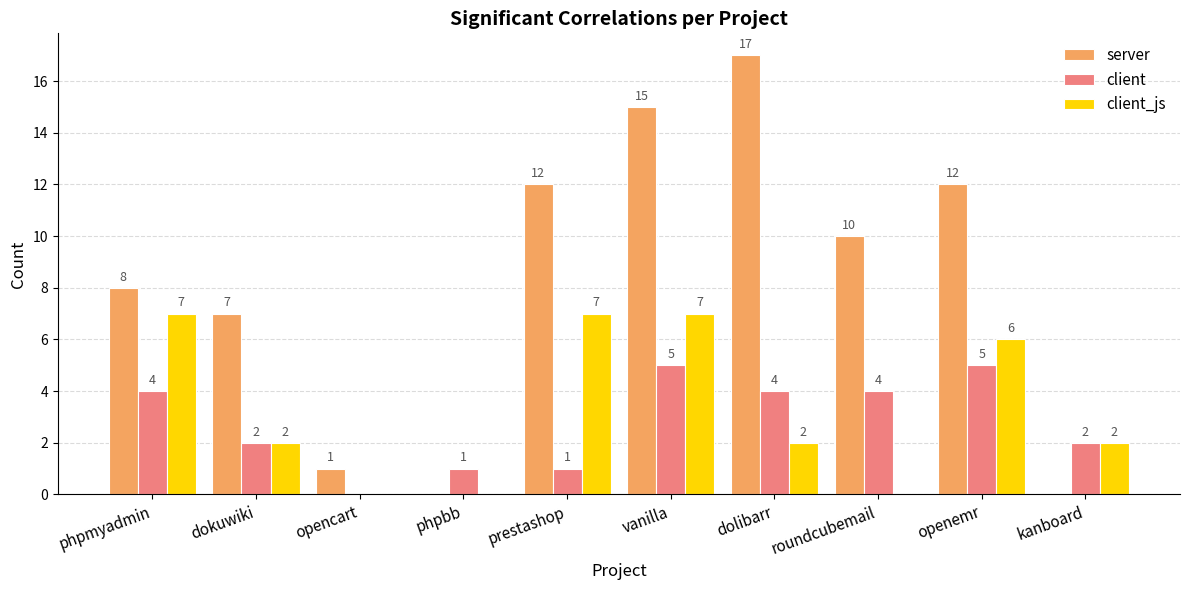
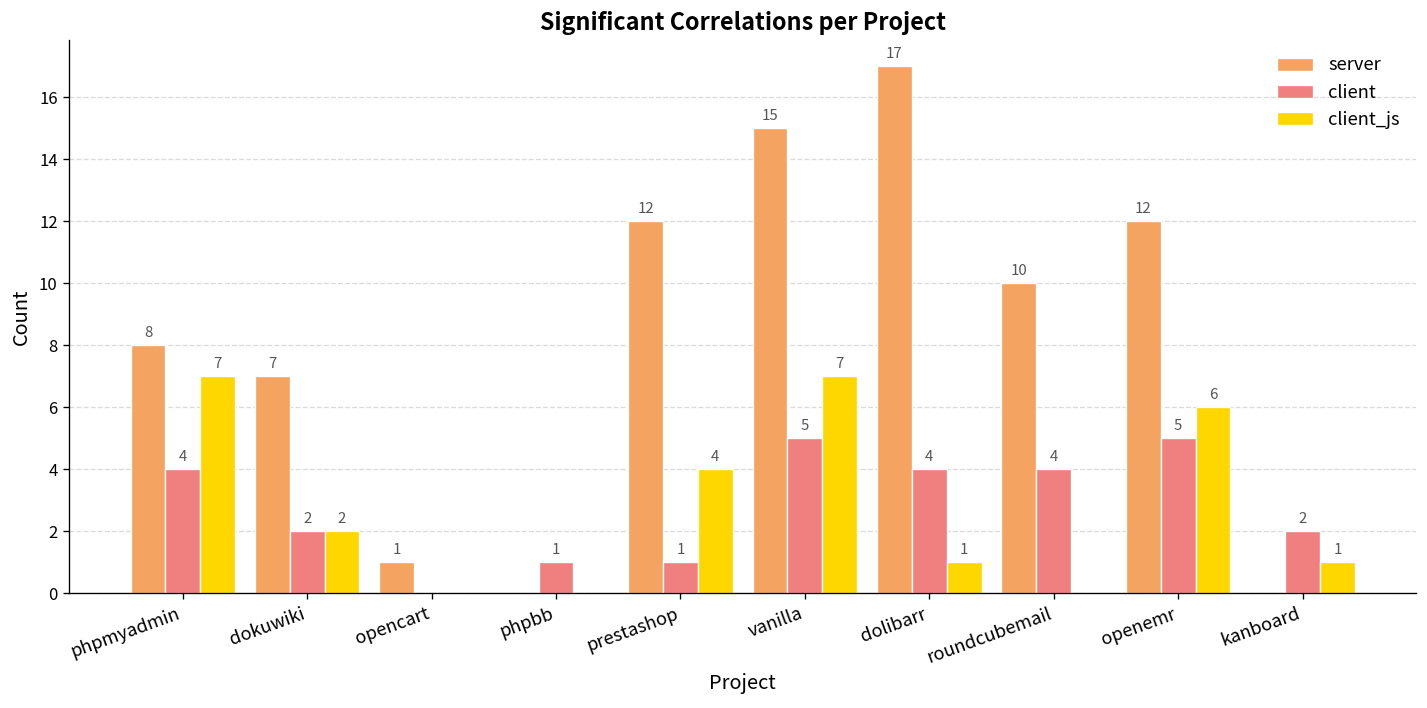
  {
    "client_js": {
      "phpmyadmin": 7,
      "dokuwiki": 2,
-     "prestashop": 7,
+     "prestashop": 4,
      "vanilla": 7,
-     "dolibarr": 2,
+     "dolibarr": 1,
      "openemr": 6,
-     "kanboard": 2
+     "kanboard": 1
    }
  }
